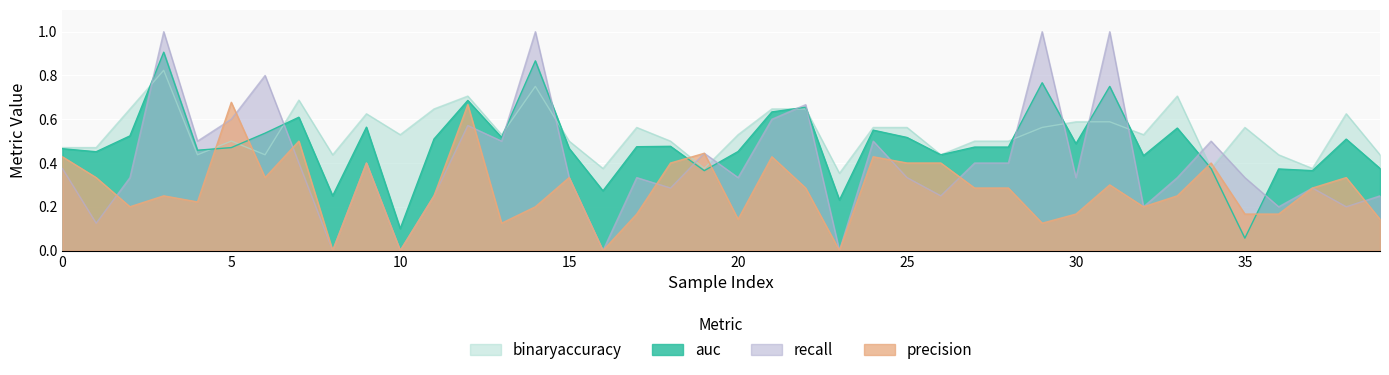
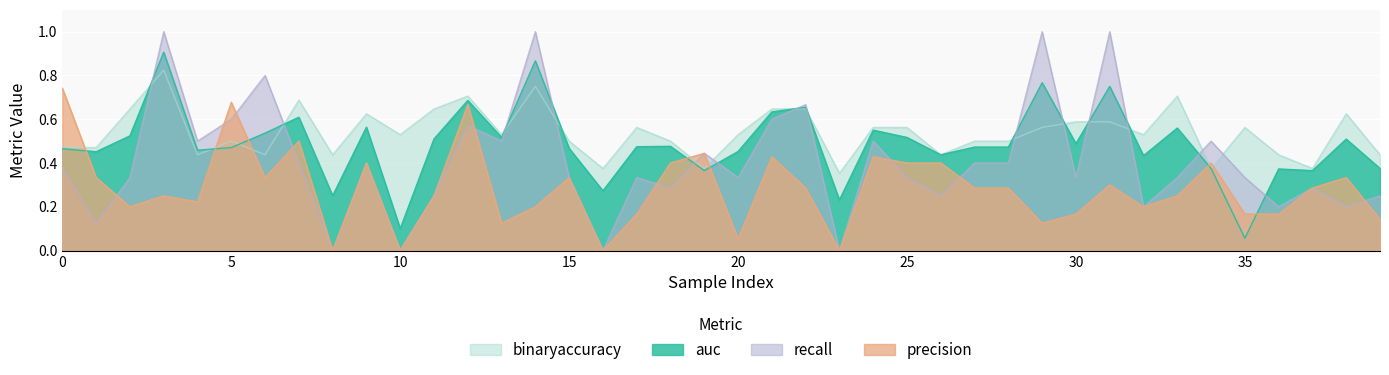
  {
    "auc": {
      "5": 0.47,
      "10": 0.10,
      "15": 0.47,
      "20": 0.45,
      "25": 0.52,
      "30": 0.49,
      "35": 0.06
    },
    "precision": {
-     "0": 0.43,
+     "0": 0.74,
      "5": 0.68,
-     "20": 0.14,
+     "20": 0.05,
      "25": 0.40,
      "30": 0.17,
      "35": 0.17
    }
  }
